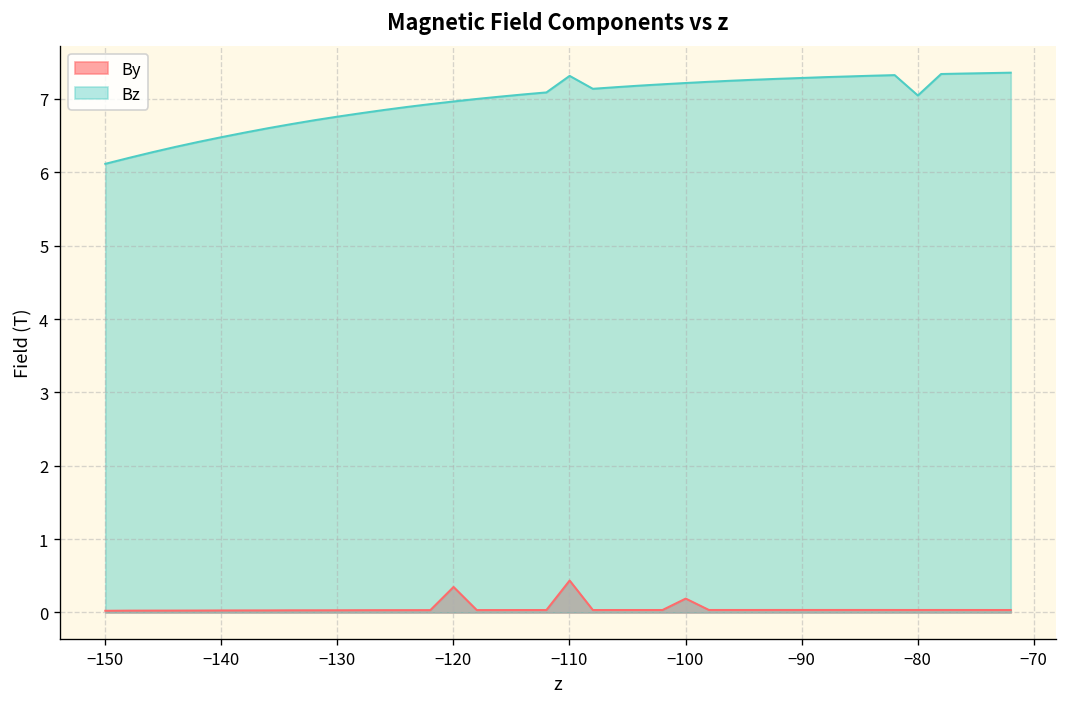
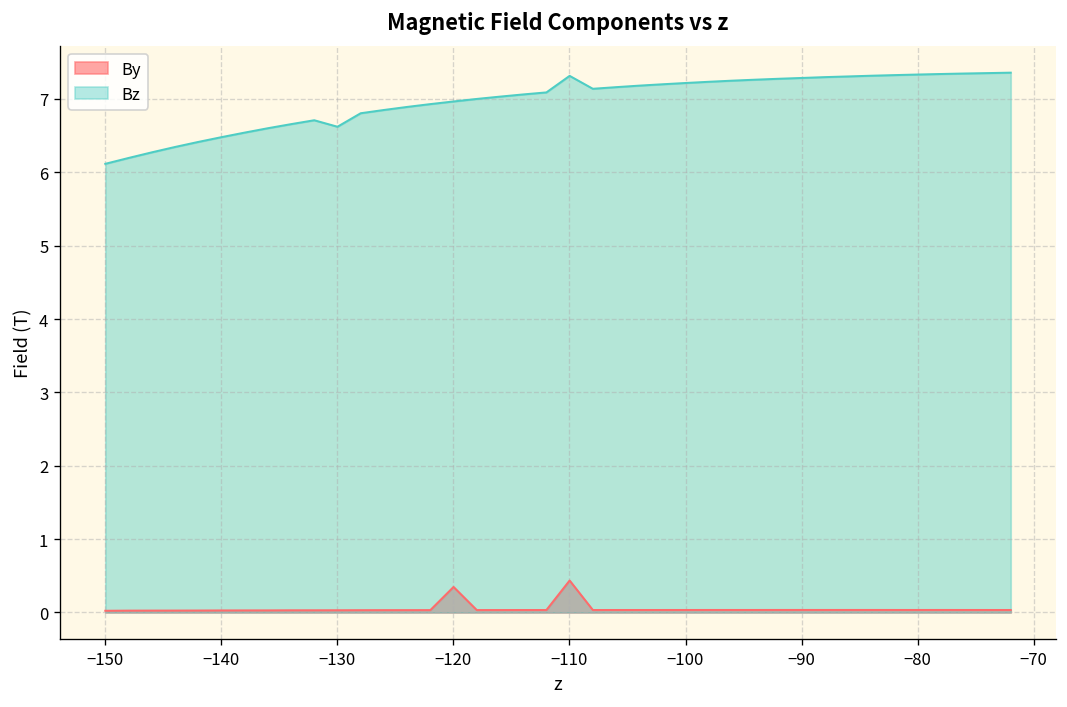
  {
    "By": {
      "−150": 0.0,
      "−140": 0.0,
      "−130": 0.0,
      "−120": 0.3,
      "−110": 0.4,
-     "−100": 0.2,
+     "−100": 0.0,
      "−90": 0.0,
      "−80": 0.0
    },
    "Bz": {
      "−150": 6.1,
      "−140": 6.5,
-     "−130": 6.8,
+     "−130": 6.6,
      "−120": 7.0,
      "−110": 7.3,
      "−100": 7.2,
      "−90": 7.3,
-     "−80": 7.0
+     "−80": 7.3
    }
  }
